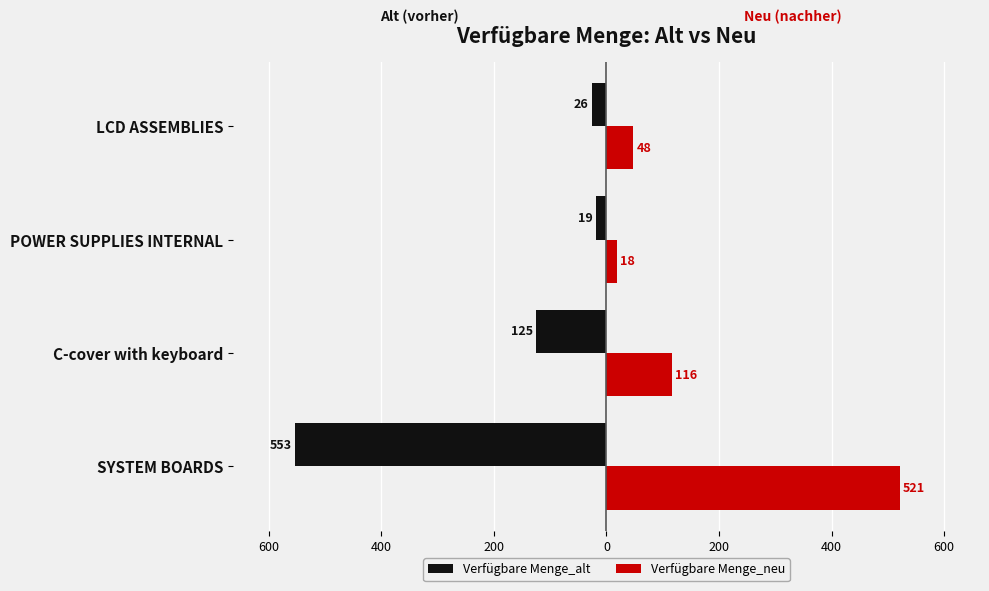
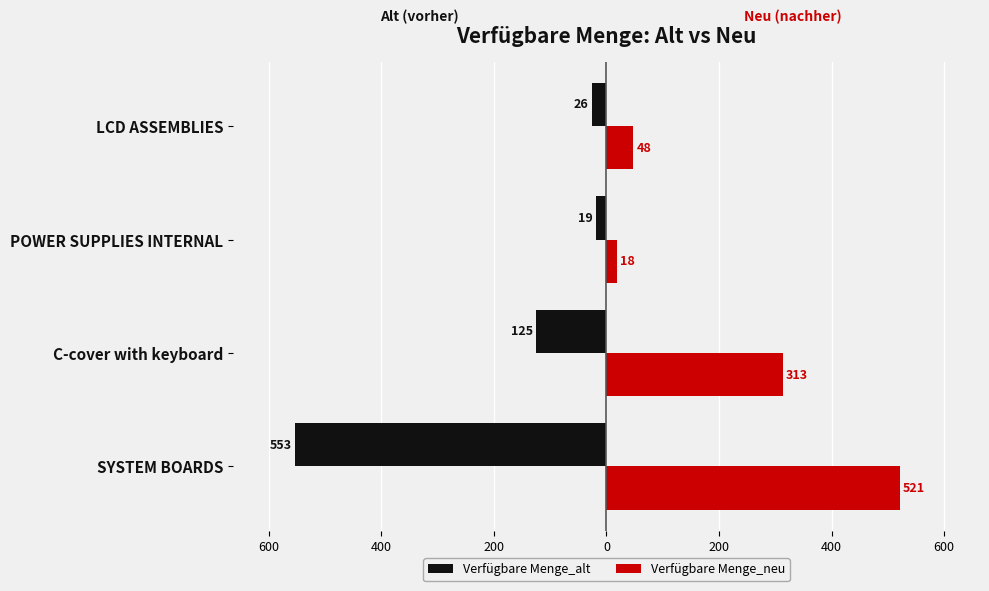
  {
    "Verfügbare Menge_neu": {
      "LCD ASSEMBLIES": 48,
      "POWER SUPPLIES INTERNAL": 18,
-     "C-cover with keyboard": 116,
+     "C-cover with keyboard": 313,
      "SYSTEM BOARDS": 521
    }
  }
